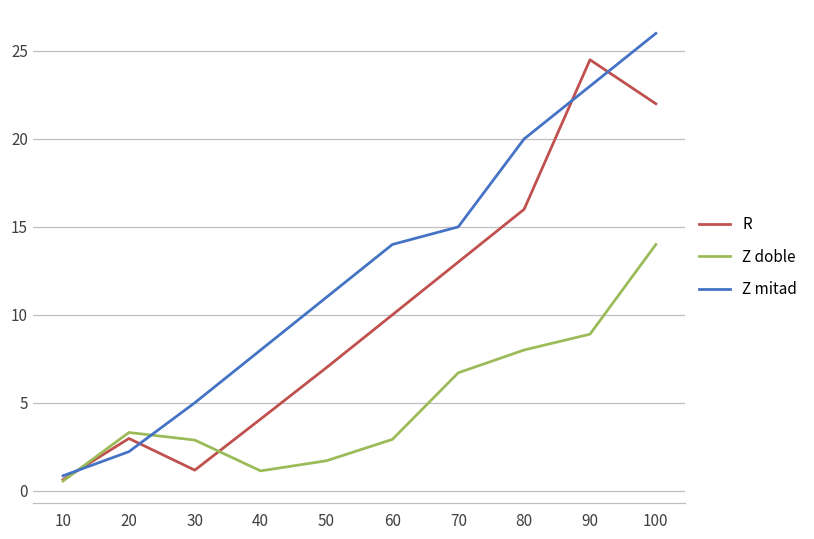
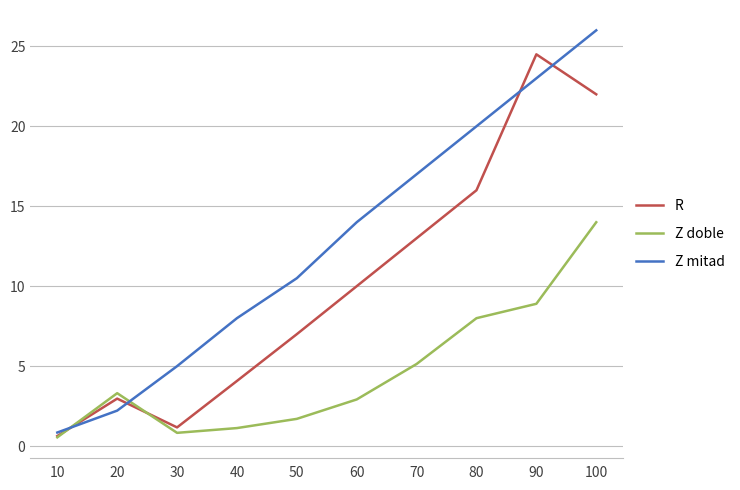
  {
    "R": {
      "20": 3.0,
      "30": 1.2,
      "40": 4.1,
      "50": 7.0,
      "60": 10.0,
      "70": 13.0,
      "80": 16.0,
      "90": 24.5,
      "100": 22.0
    },
    "Z doble": {
      "20": 3.3,
-     "30": 2.9,
+     "30": 0.8,
      "40": 1.1,
      "50": 1.7,
      "60": 2.9,
-     "70": 6.7,
+     "70": 5.1,
      "80": 8.0,
      "90": 8.9,
      "100": 14.0
    },
    "Z mitad": {
      "10": 0.9,
      "20": 2.2,
      "30": 5.0,
      "40": 8.0,
-     "50": 11.0,
+     "50": 10.5,
      "60": 14.0,
-     "70": 15,
+     "70": 17,
      "80": 20.0,
      "90": 23.0,
      "100": 26.0
    }
  }
